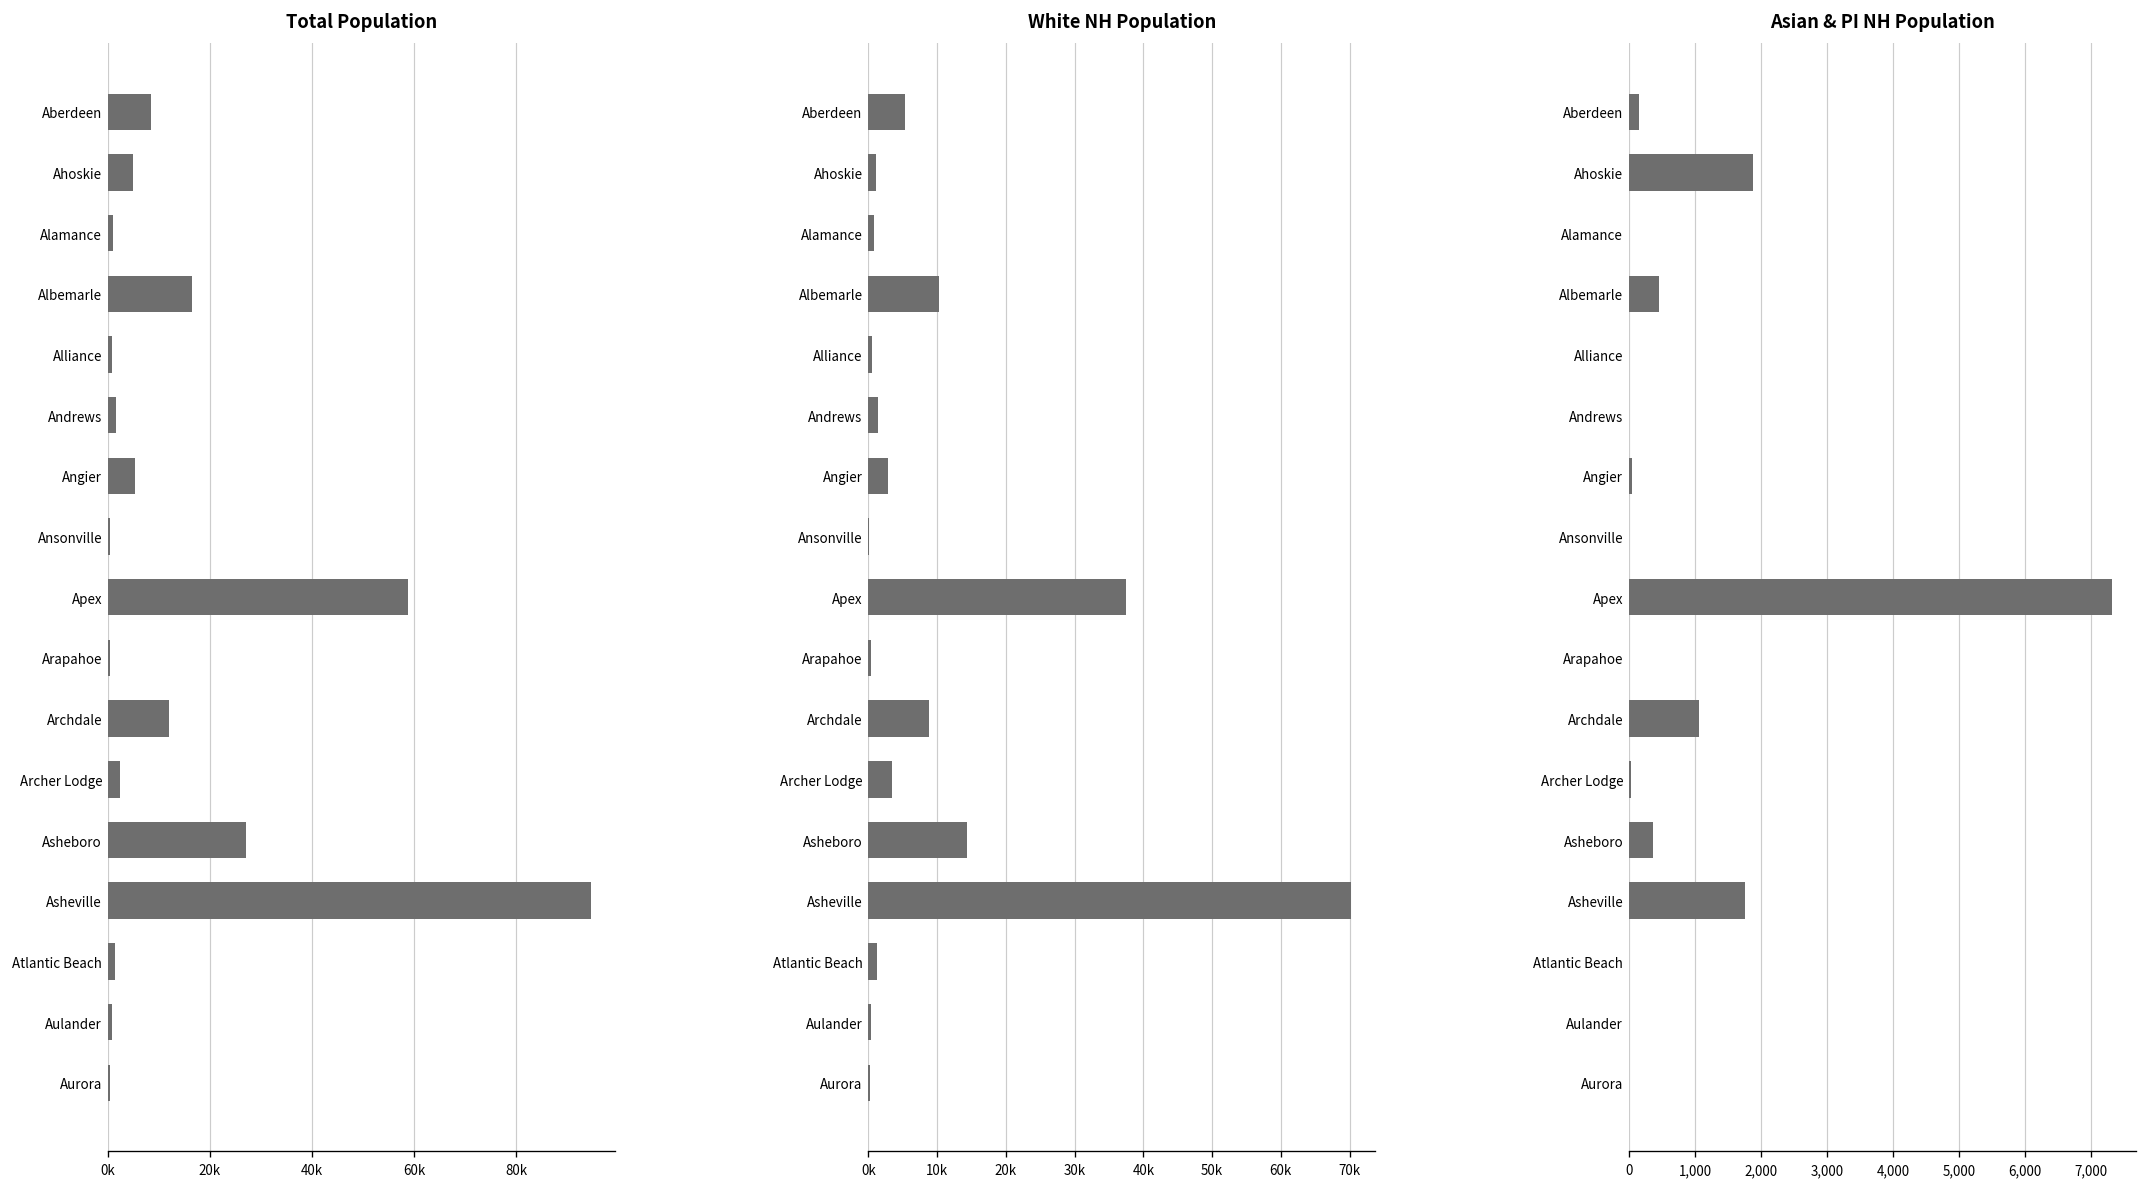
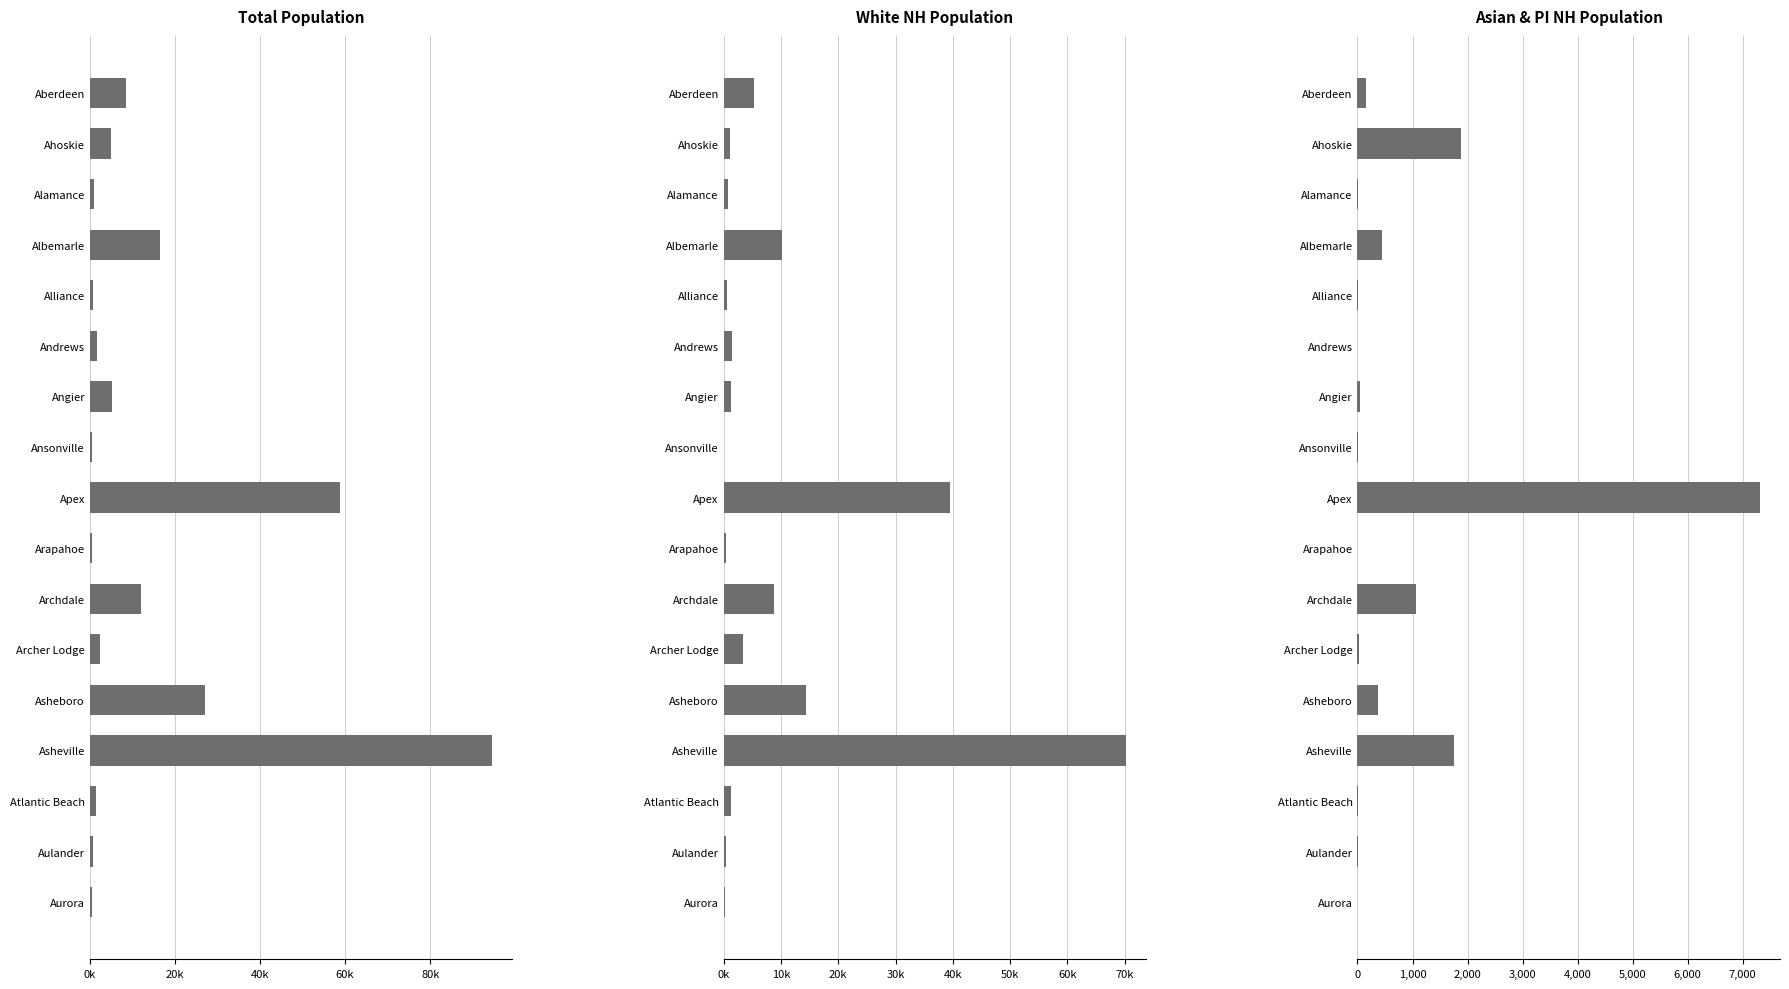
  {
    "Total Population": {
      "Aberdeen": "9000",
      "Ahoskie": "5000",
      "Alamance": "1000",
      "Albemarle": "16000",
      "Alliance": "1000",
      "Andrews": "2000",
      "Angier": "5000",
      "Apex": "59000",
      "Archdale": "12000",
      "Archer Lodge": "2000",
      "Asheboro": "27000",
      "Asheville": "95000",
      "Atlantic Beach": "1000",
      "Aulander": "1000"
    },
    "White NH Population": {
      "Aberdeen": "5000",
      "Ahoskie": "1000",
      "Alamance": "1000",
      "Albemarle": "10000",
      "Alliance": "1000",
      "Andrews": "1000",
-     "Angier": "3000",
-     "Apex": "37000",
+     "Angier": "1000",
+     "Apex": "39000",
      "Archdale": "9000",
      "Archer Lodge": "3000",
      "Asheboro": "14000",
      "Asheville": "70000",
      "Atlantic Beach": "1000"
    },
    "Asian & PI NH Population": {
      "Aberdeen": "200",
      "Ahoskie": "1,900",
      "Albemarle": "500",
      "Andrews": "0",
      "Apex": "7,300",
      "Arapahoe": "0",
      "Archdale": "1,100",
      "Asheboro": "400",
      "Asheville": "1,800",
      "Aurora": "0"
    }
  }
